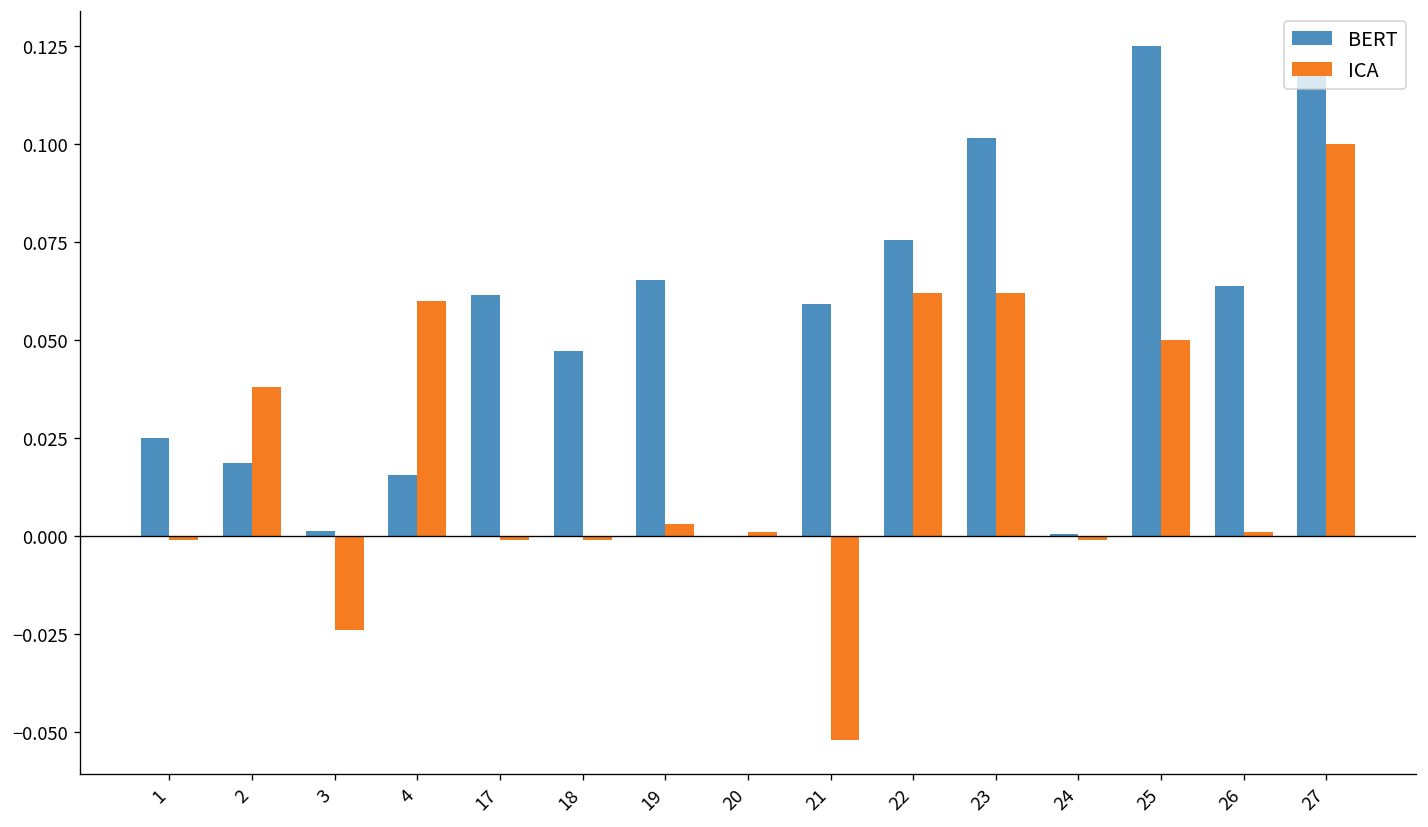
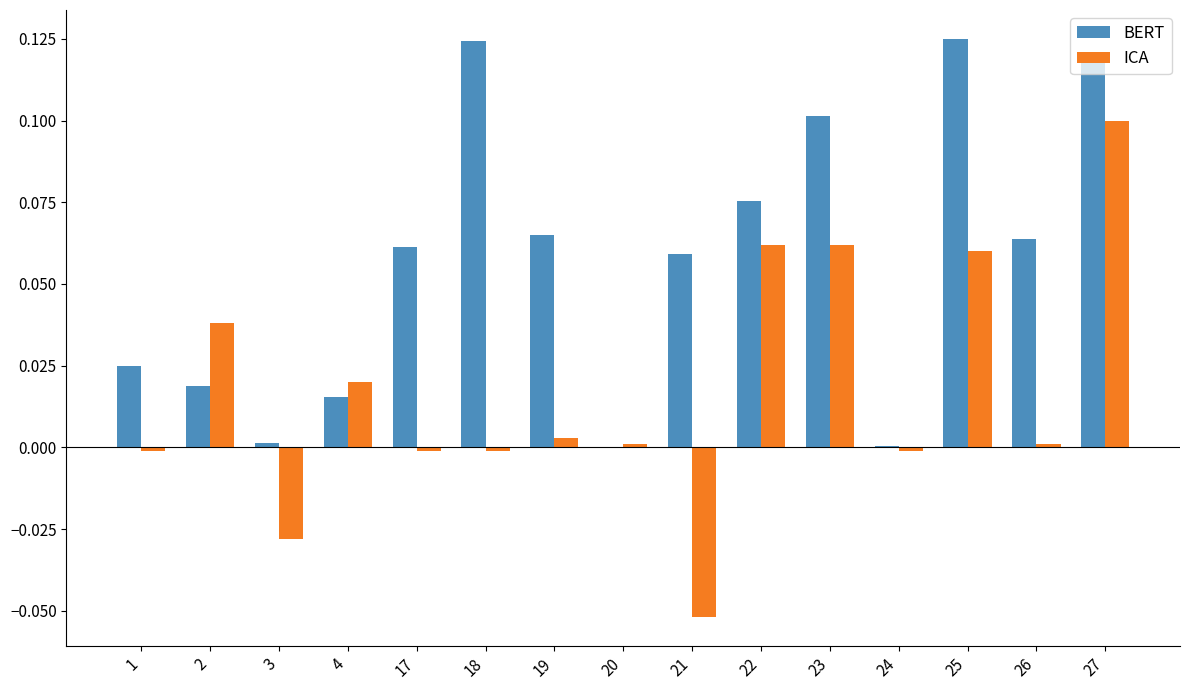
  {
    "BERT": {
      "1": 0.025,
      "2": 0.019,
      "3": 0.001,
      "4": 0.015,
      "17": 0.061,
-     "18": 0.047,
+     "18": 0.124,
      "19": 0.065,
      "20": 0.000,
      "21": 0.059,
      "22": 0.076,
      "23": 0.101,
      "25": 0.125,
      "26": 0.064
    },
    "ICA": {
      "1": -0.001,
      "2": 0.038,
-     "3": -0.024,
-     "4": 0.06,
+     "3": -0.028,
+     "4": 0.02,
      "17": -0.001,
      "18": -0.001,
      "19": 0.003,
      "20": 0.001,
      "21": -0.052,
      "22": 0.062,
      "23": 0.062,
      "24": -0.001,
-     "25": 0.05,
+     "25": 0.06,
      "26": 0.001,
      "27": 0.100
    }
  }
